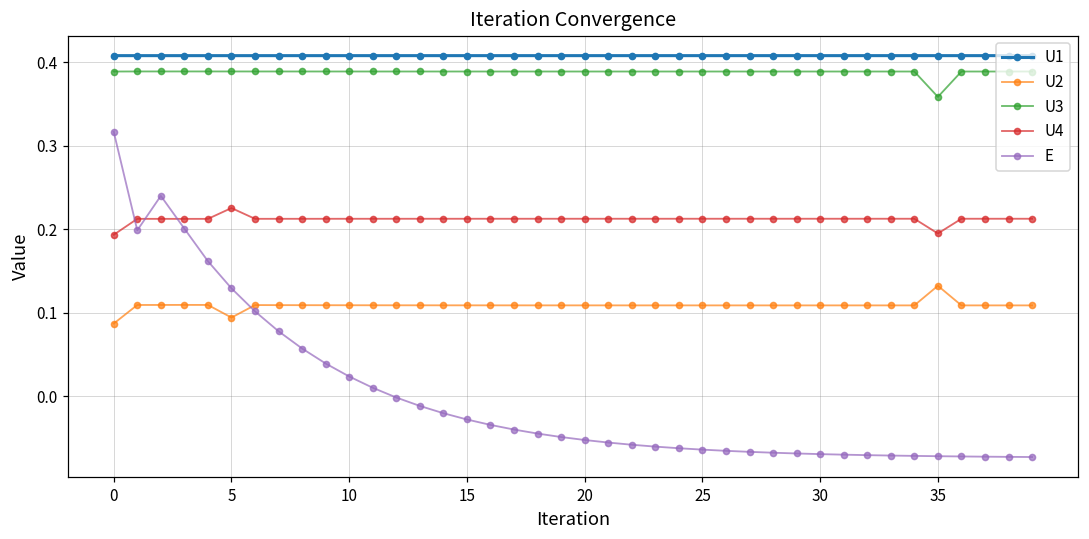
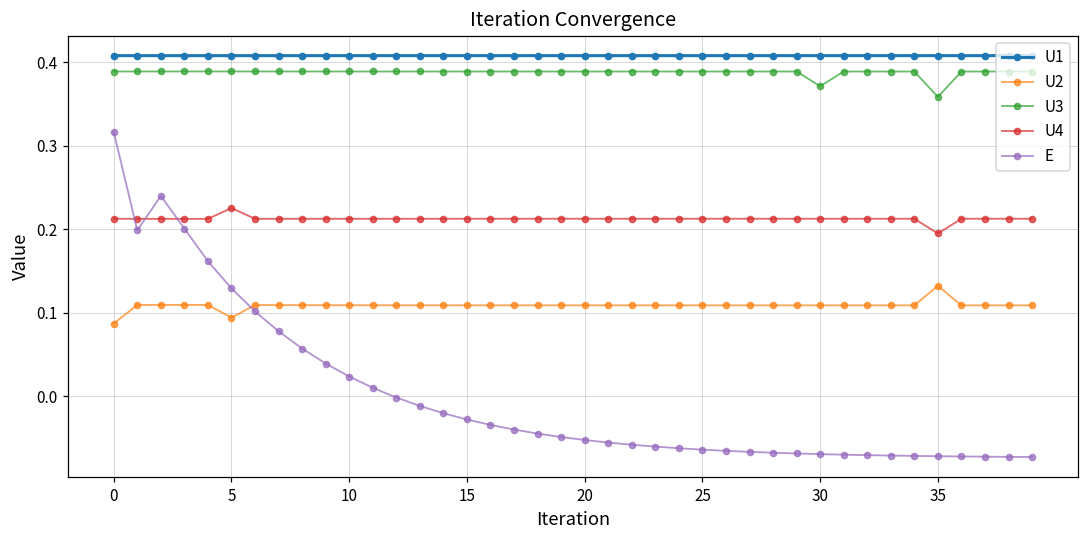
  {
    "U1": {
      "0": 0.41,
      "5": 0.41,
      "10": 0.41,
      "15": 0.41,
      "20": 0.41,
      "25": 0.41,
      "30": 0.41,
      "35": 0.41
    },
    "U2": {
      "0": 0.09,
      "5": 0.09,
      "10": 0.11,
      "15": 0.11,
      "20": 0.11,
      "25": 0.11,
      "30": 0.11,
      "35": 0.13
    },
    "U3": {
      "0": 0.39,
      "5": 0.39,
      "10": 0.39,
      "15": 0.39,
      "20": 0.39,
      "25": 0.39,
-     "30": 0.39,
+     "30": 0.37,
      "35": 0.36
    },
    "U4": {
-     "0": 0.19,
+     "0": 0.21,
      "5": 0.23,
      "10": 0.21,
      "15": 0.21,
      "20": 0.21,
      "25": 0.21,
      "30": 0.21,
      "35": 0.19
    },
    "E": {
      "0": 0.32,
      "5": 0.13,
      "10": 0.02,
      "15": -0.03,
      "20": -0.05,
      "25": -0.06,
      "30": -0.07,
      "35": -0.07
    }
  }
